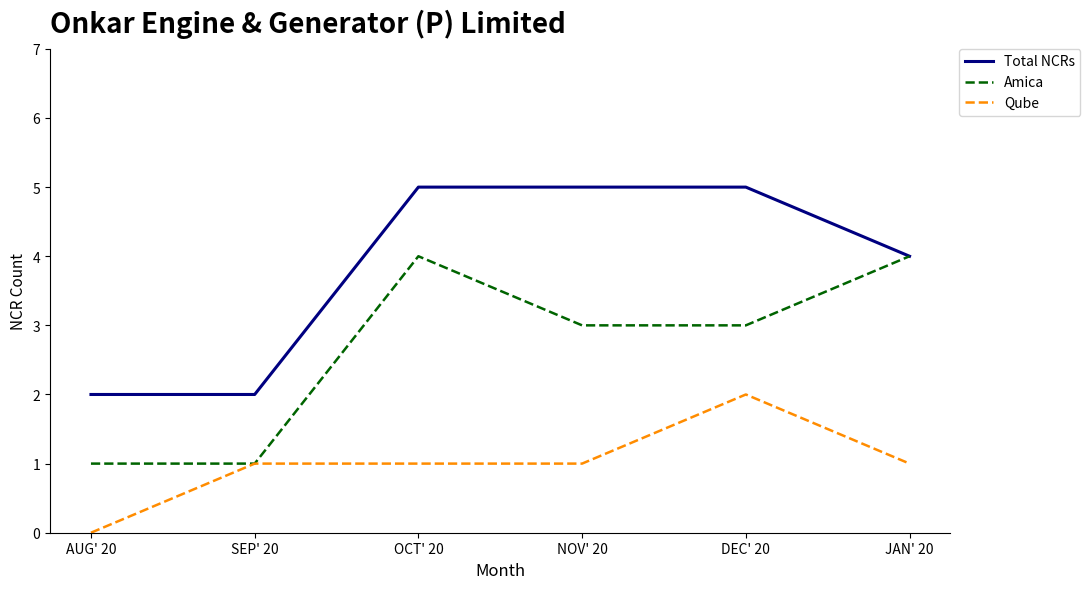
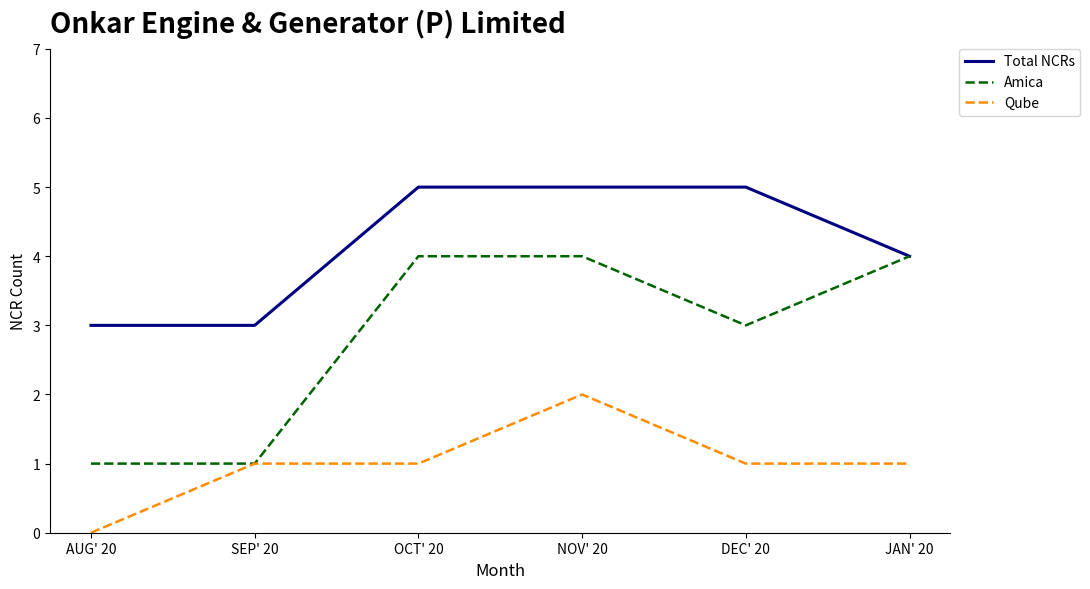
  {
    "Total NCRs": {
-     "AUG' 20": 2,
-     "SEP' 20": 2,
+     "AUG' 20": 3,
+     "SEP' 20": 3,
      "OCT' 20": 5,
      "NOV' 20": 5,
      "DEC' 20": 5
    },
    "Amica": {
      "AUG' 20": 1,
      "OCT' 20": 4,
-     "NOV' 20": 3,
+     "NOV' 20": 4,
      "DEC' 20": 3
    },
    "Qube": {
      "AUG' 20": 0,
      "OCT' 20": 1,
-     "NOV' 20": 1,
-     "DEC' 20": 2,
+     "NOV' 20": 2,
+     "DEC' 20": 1,
      "JAN' 20": 1
    }
  }
